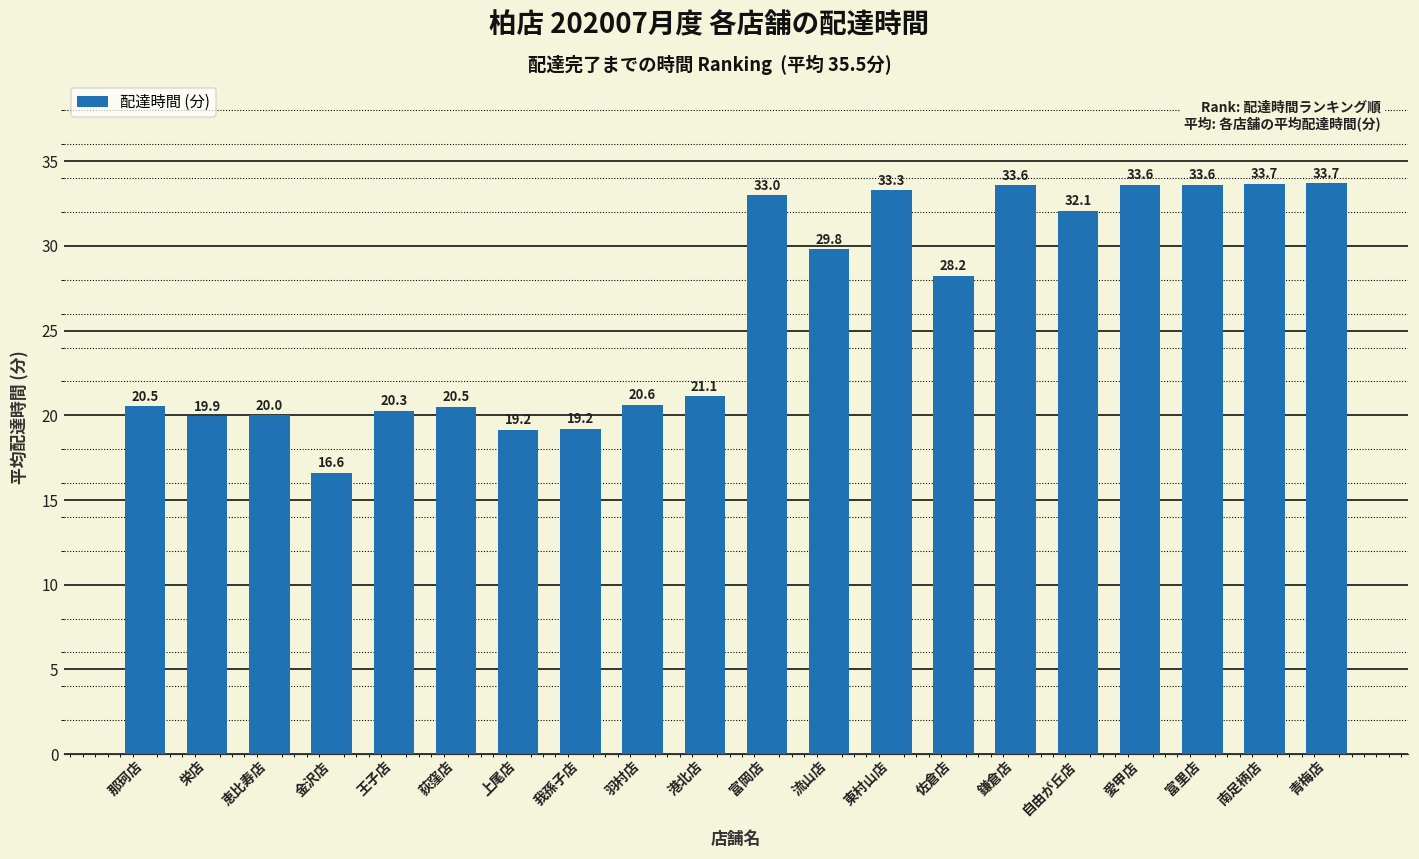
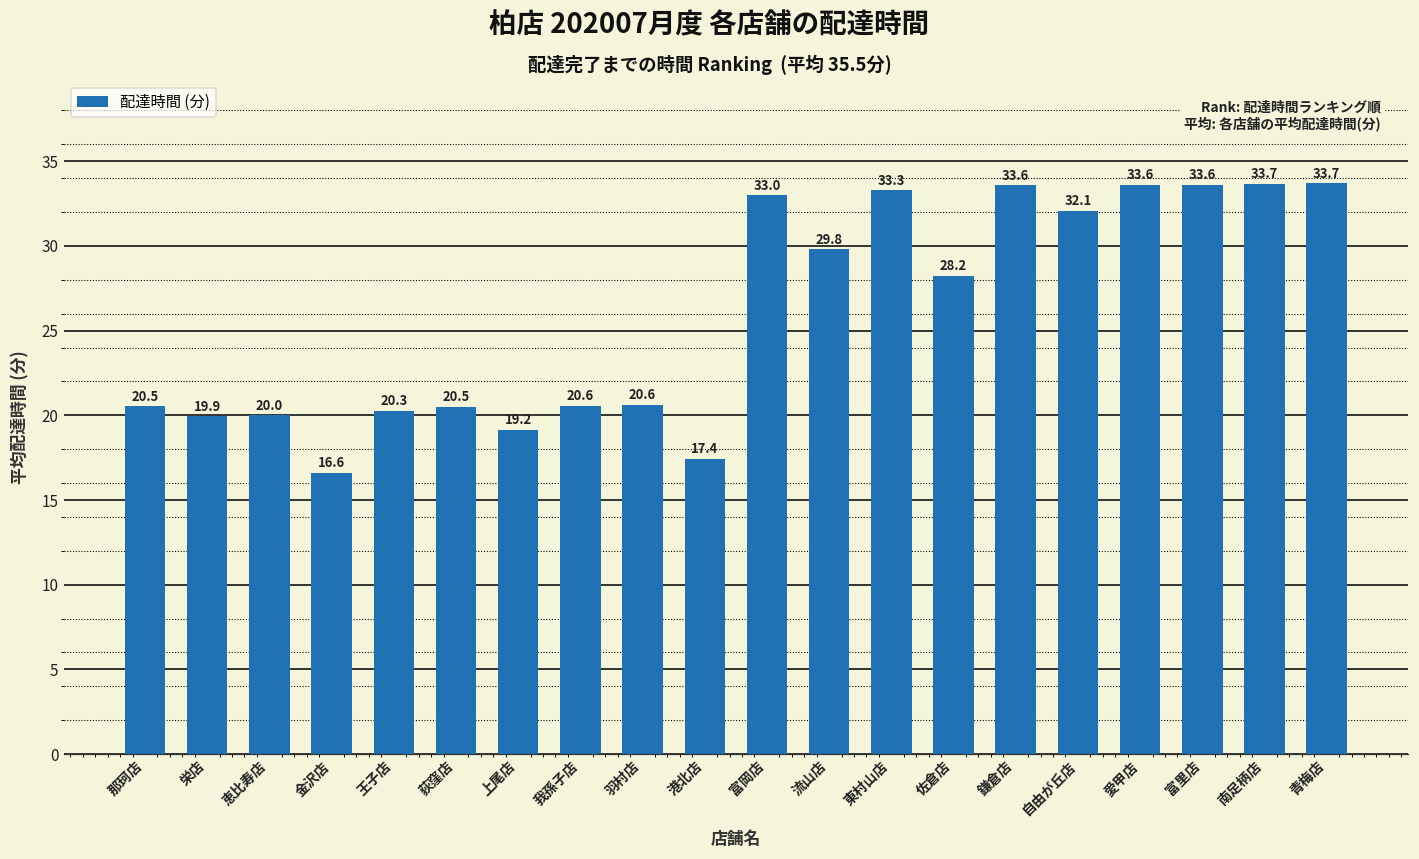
  {
    "那珂店": 20.5,
    "栄店": 19.9,
    "恵比寿店": 20.0,
    "金沢店": 16.6,
    "王子店": 20.3,
    "荻窪店": 20.5,
    "上尾店": 19.2,
-   "我孫子店": 19.2,
+   "我孫子店": 20.6,
    "羽村店": 20.6,
-   "港北店": 21.1,
+   "港北店": 17.4,
    "富岡店": 33.0,
    "流山店": 29.8,
    "東村山店": 33.3,
    "佐倉店": 28.2,
    "鎌倉店": 33.6,
    "自由が丘店": 32.1,
    "愛甲店": 33.6,
    "富里店": 33.6,
    "南足柄店": 33.7,
    "青梅店": 33.7
  }
